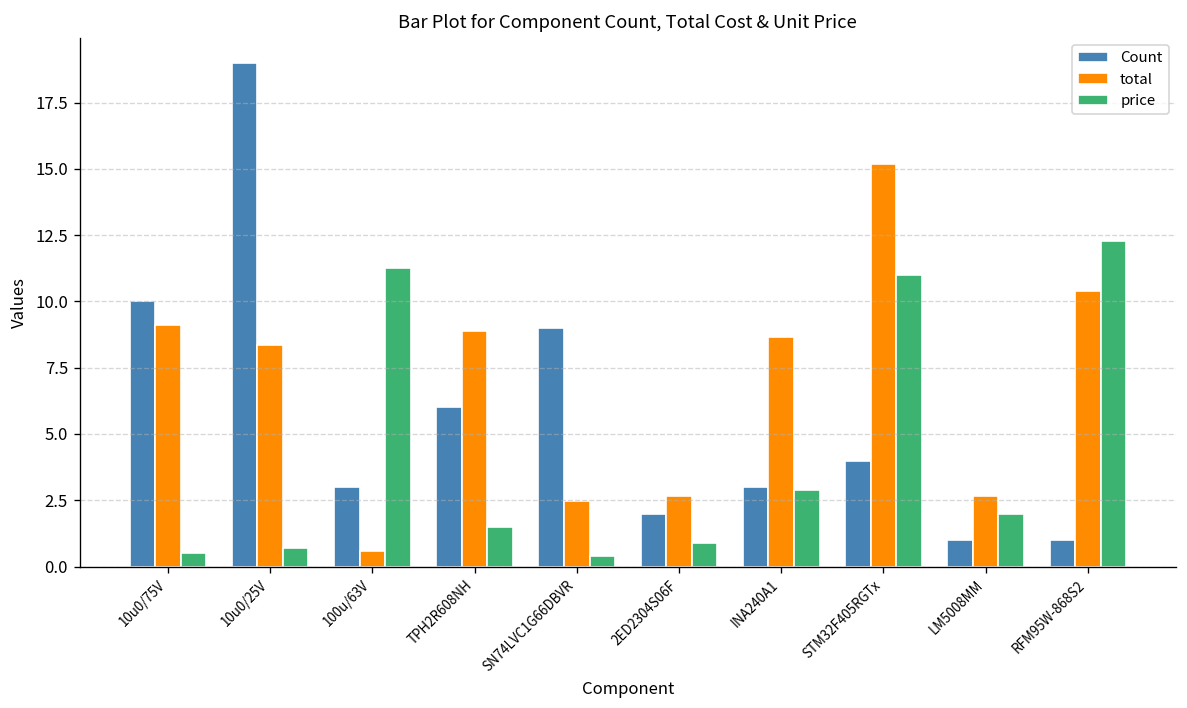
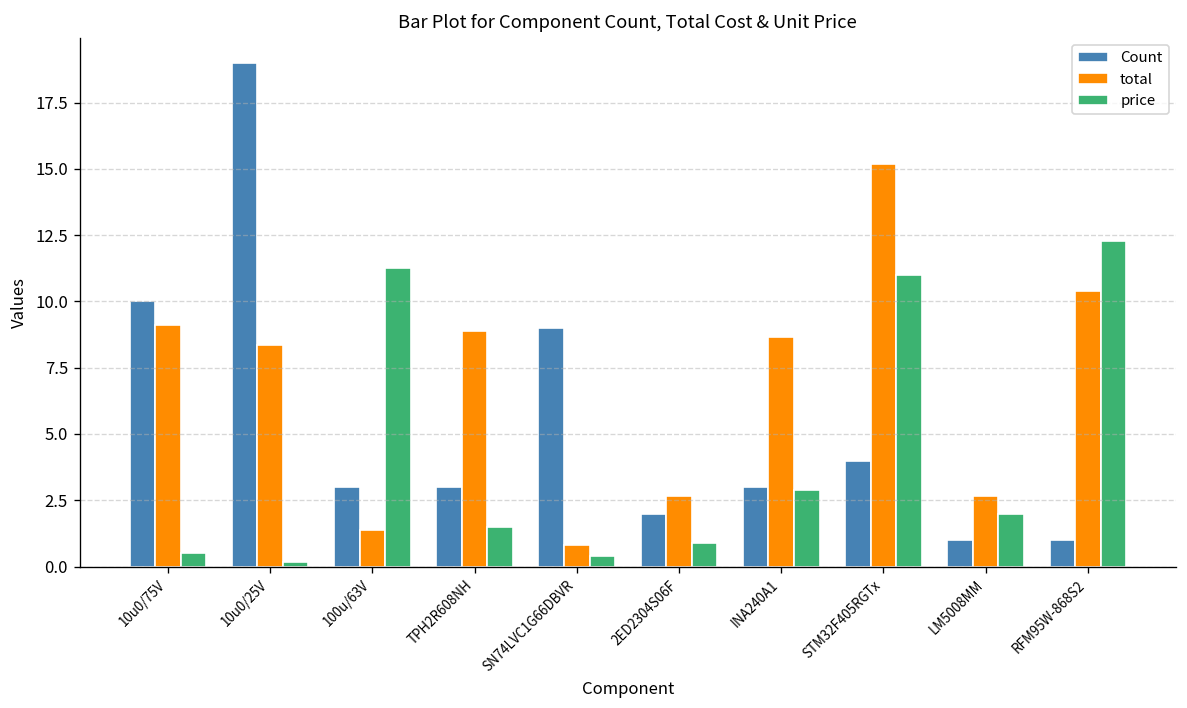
  {
    "Count": {
      "10u0/75V": 10,
      "10u0/25V": 19,
      "100u/63V": 3,
-     "TPH2R608NH": 6,
+     "TPH2R608NH": 3,
      "SN74LVC1G66DBVR": 9,
      "2ED2304S06F": 2,
      "INA240A1": 3,
      "STM32F405RGTx": 4,
      "LM5008MM": 1,
      "RFM95W-868S2": 1
    },
    "total": {
      "10u0/75V": 9.1,
      "10u0/25V": 8.3,
-     "100u/63V": 0.6,
+     "100u/63V": 1.4,
      "TPH2R608NH": 8.9,
-     "SN74LVC1G66DBVR": 2.5,
+     "SN74LVC1G66DBVR": 0.8,
      "2ED2304S06F": 2.7,
      "INA240A1": 8.6,
      "STM32F405RGTx": 15.2,
      "LM5008MM": 2.7,
      "RFM95W-868S2": 10.4
    },
    "price": {
      "10u0/75V": 0.5,
-     "10u0/25V": 0.7,
+     "10u0/25V": 0.2,
      "100u/63V": 11.3,
      "TPH2R608NH": 1.5,
      "SN74LVC1G66DBVR": 0.4,
      "2ED2304S06F": 0.9,
      "INA240A1": 2.9,
      "STM32F405RGTx": 11.0,
      "LM5008MM": 2.0,
      "RFM95W-868S2": 12.3
    }
  }
